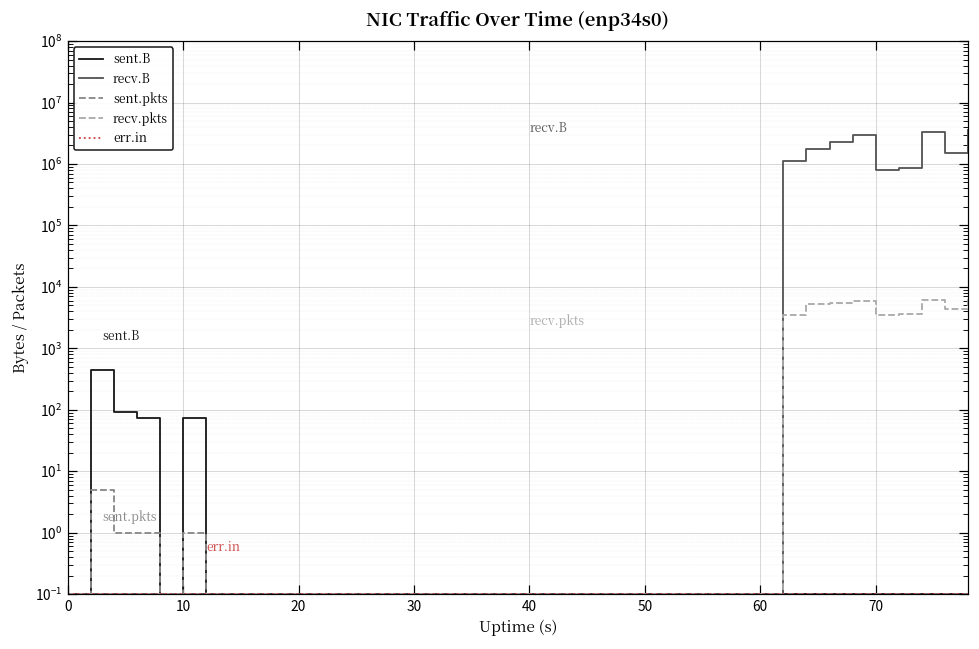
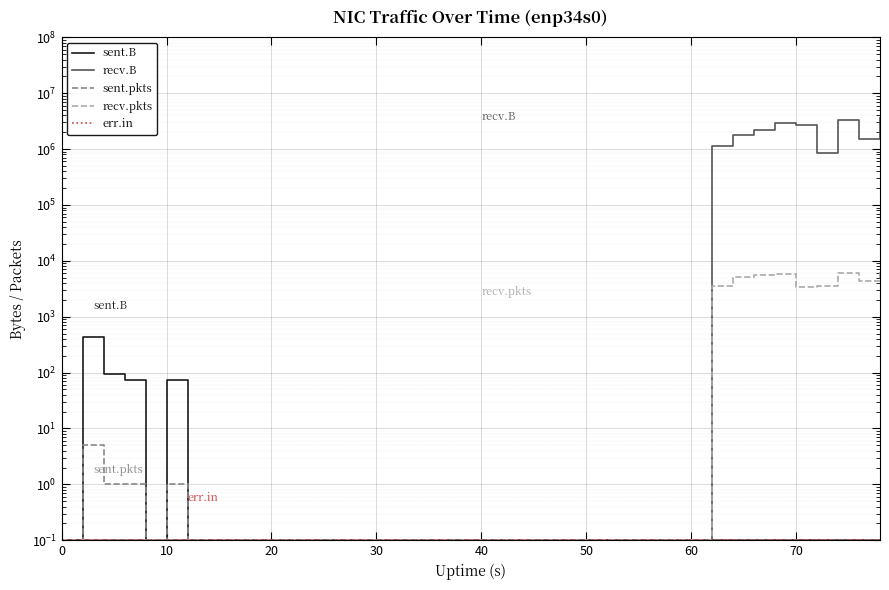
  {
    "sent.B": {
      "10": 70
    },
    "recv.B": {
-     "70": 800000
+     "70": 3000000
    }
  }
